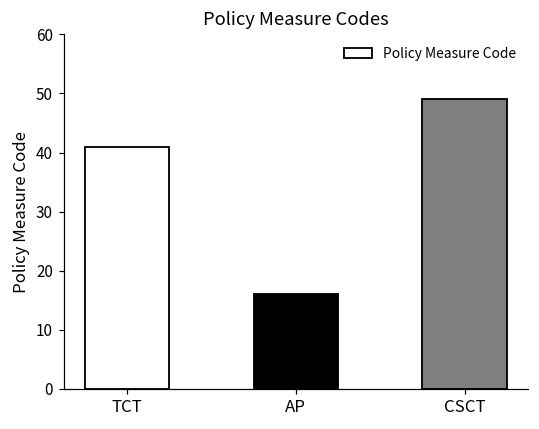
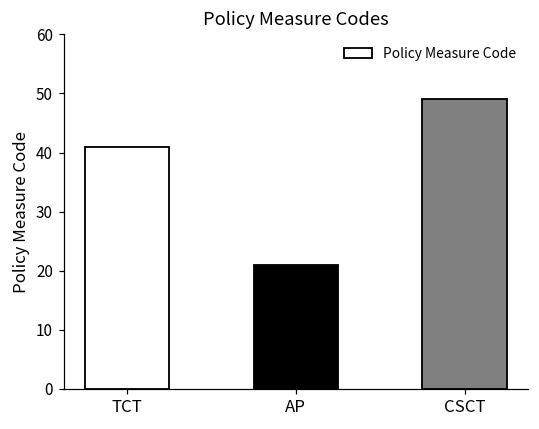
  {
    "TCT": 41,
-   "AP": 16,
+   "AP": 21,
    "CSCT": 49
  }
